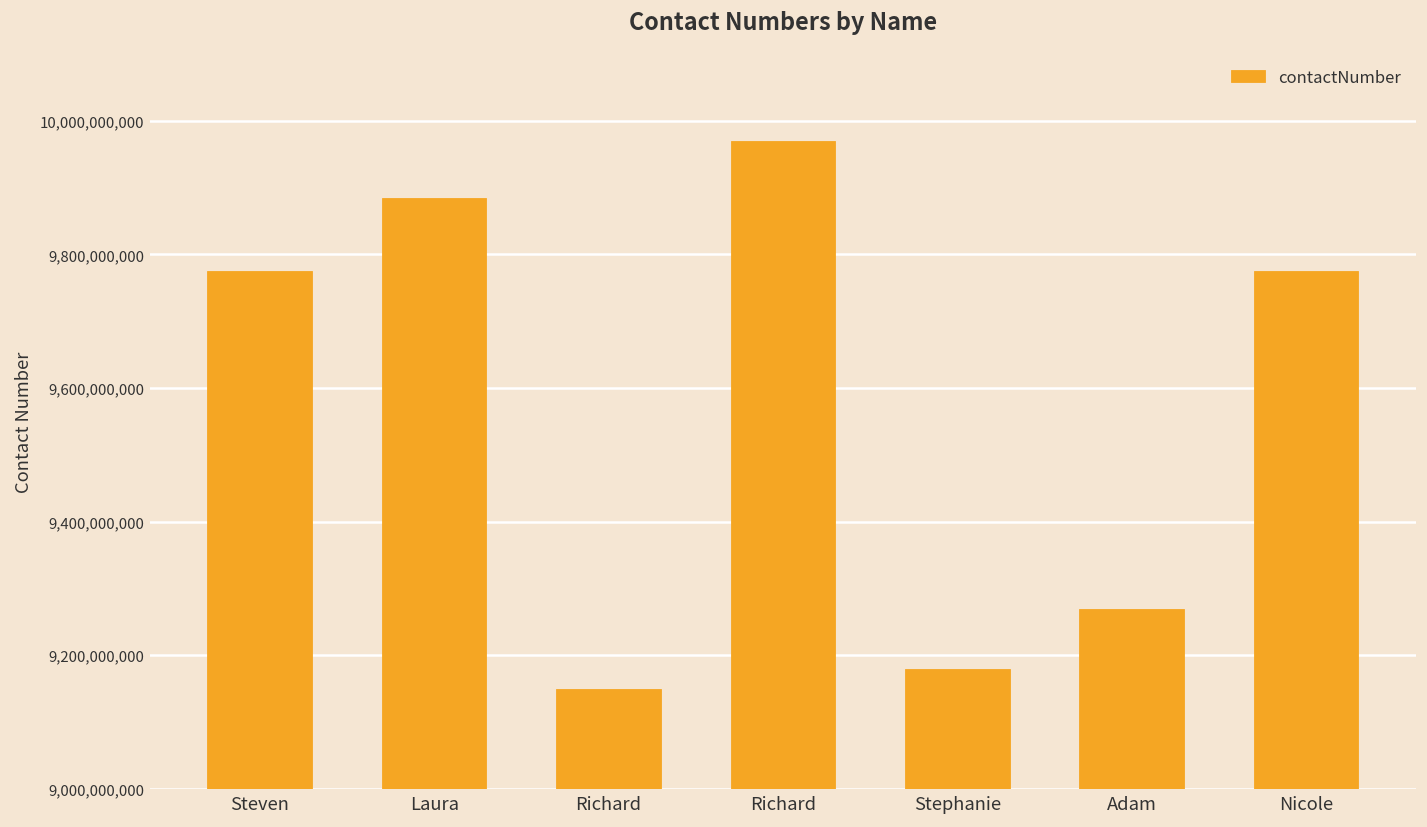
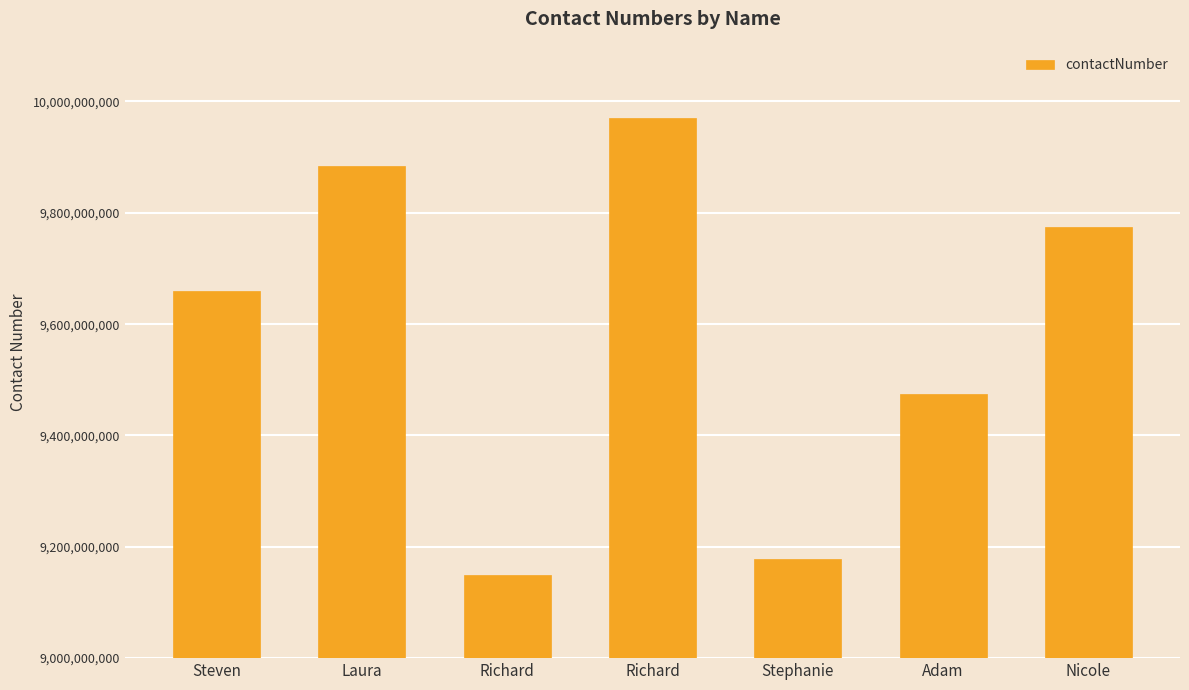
  {
-   "Steven": "9,770,000,000",
+   "Steven": "9,660,000,000",
    "Laura": "9,880,000,000",
    "Stephanie": "9,180,000,000",
-   "Adam": "9,270,000,000",
+   "Adam": "9,470,000,000",
    "Nicole": "9,770,000,000"
  }
